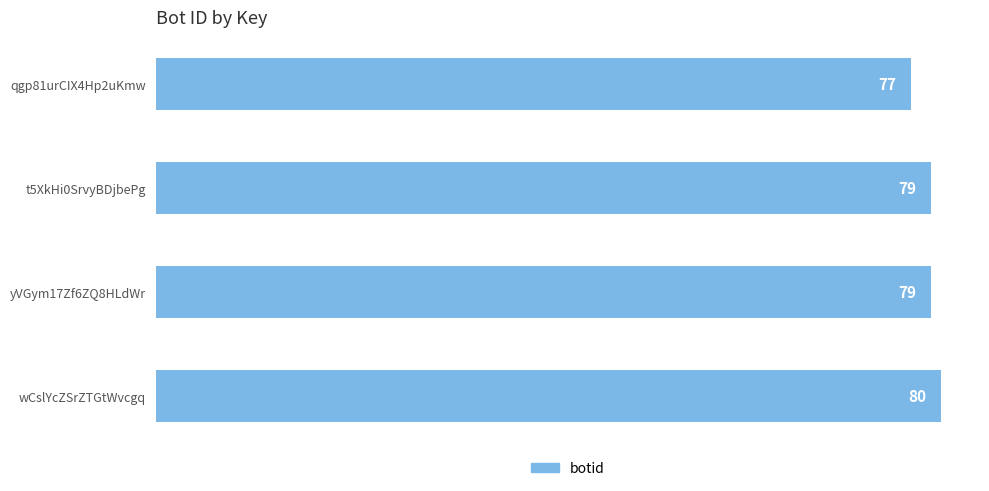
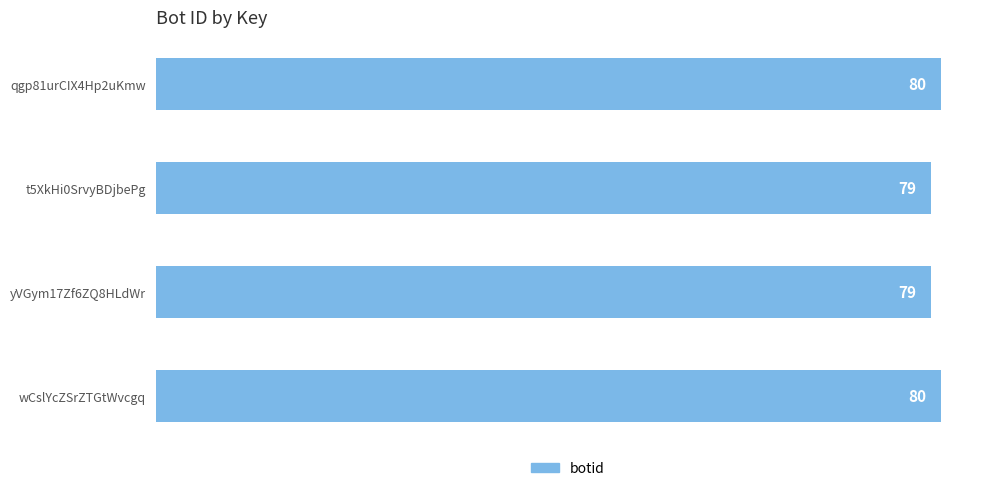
  {
-   "qgp81urCIX4Hp2uKmw": 77,
+   "qgp81urCIX4Hp2uKmw": 80,
    "t5XkHi0SrvyBDjbePg": 79,
    "yVGym17Zf6ZQ8HLdWr": 79,
    "wCslYcZSrZTGtWvcgq": 80
  }
